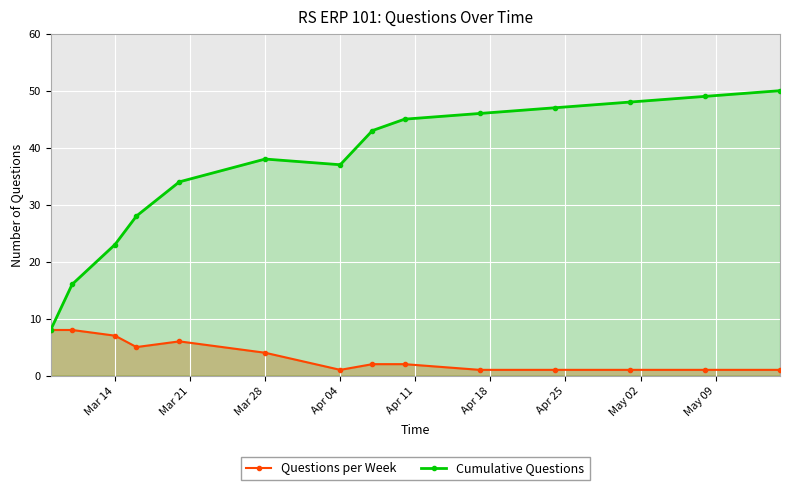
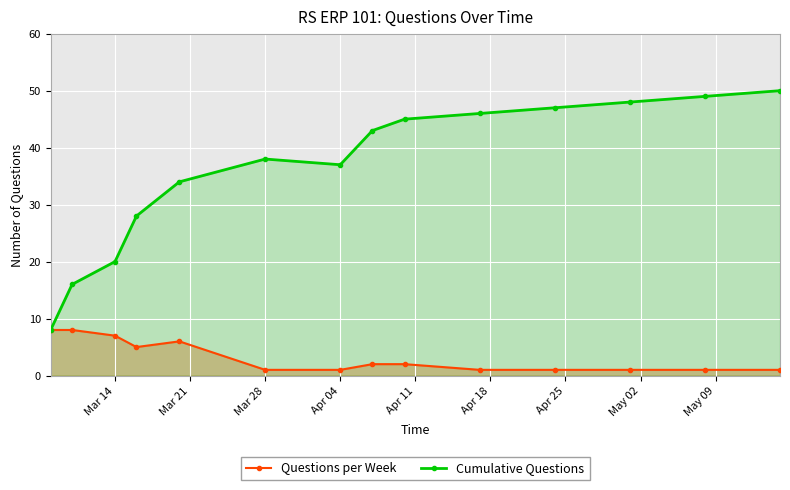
  {
    "Questions per Week": {
      "Mar 14": 7,
-     "Mar 28": 4,
+     "Mar 28": 1,
      "Apr 04": 1
    },
    "Cumulative Questions": {
-     "Mar 14": 23,
+     "Mar 14": 20,
      "Mar 28": 38,
      "Apr 04": 37
    }
  }
